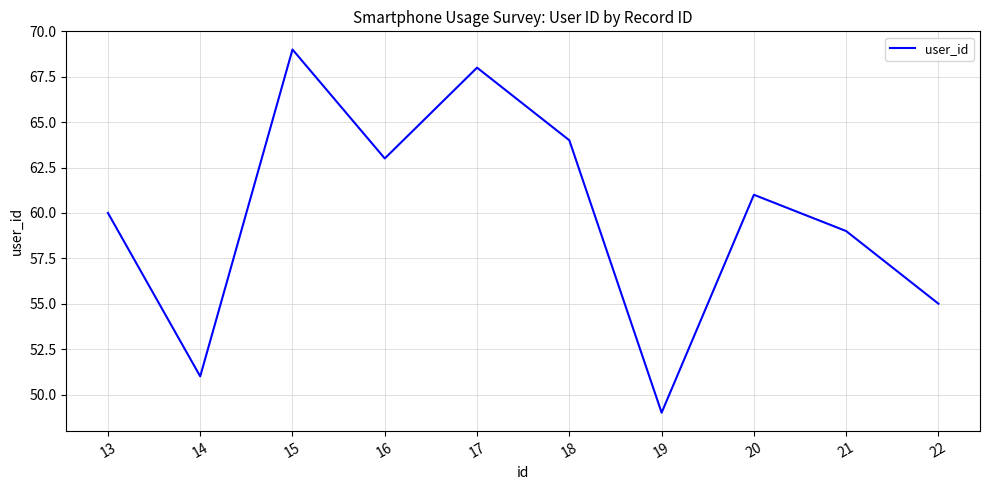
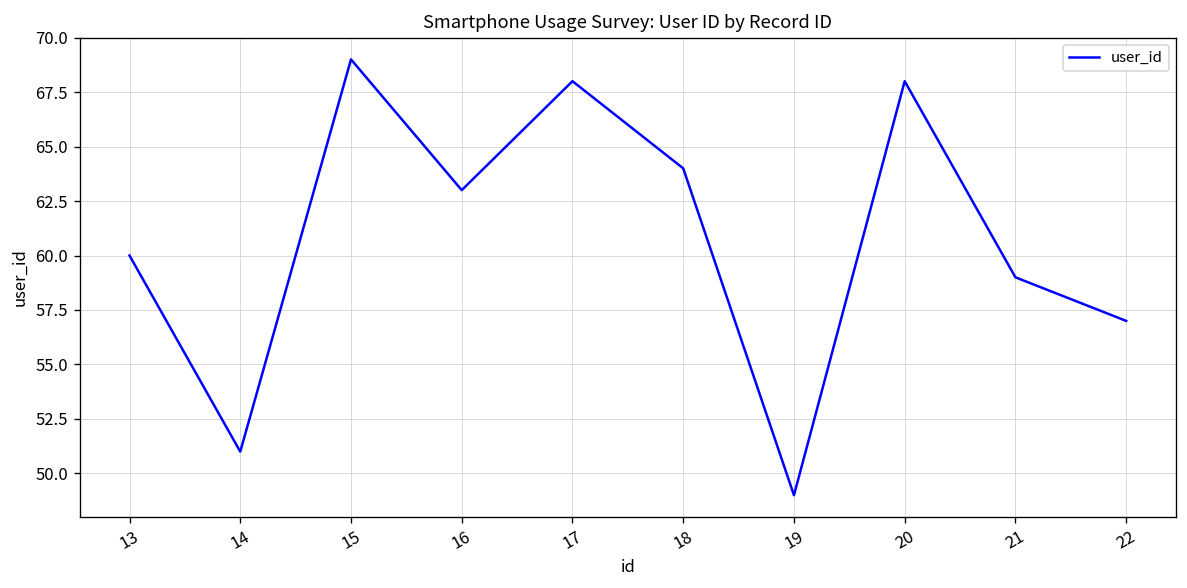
  {
    "13": 60,
    "14": 51,
    "15": 69,
    "16": 63,
    "17": 68,
    "18": 64,
    "19": 49,
-   "20": 61,
+   "20": 68,
    "21": 59,
-   "22": 55
+   "22": 57
  }
